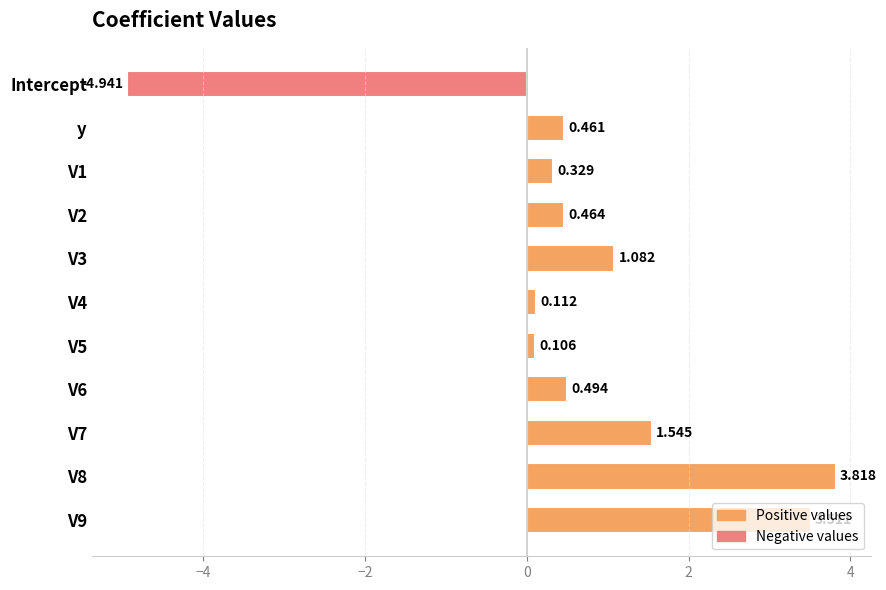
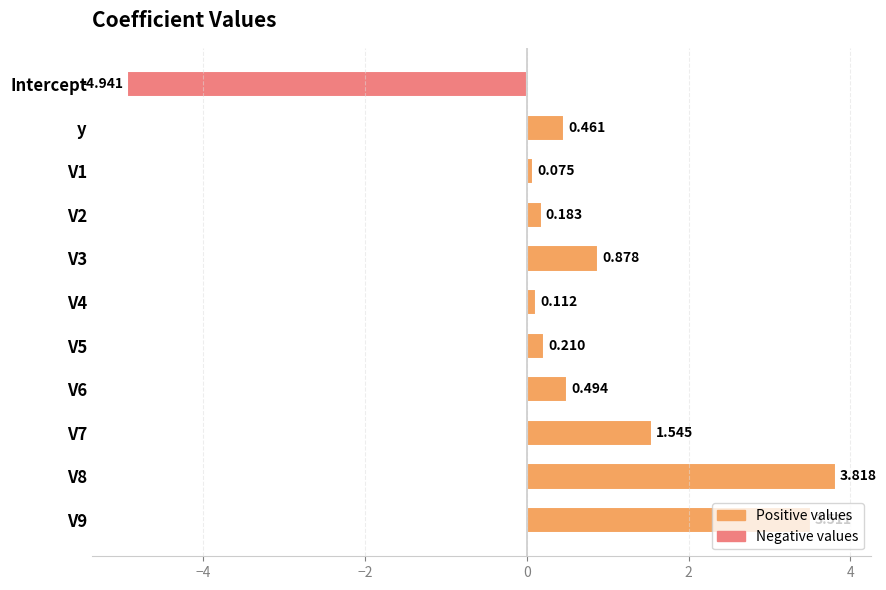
  {
    "Intercept": -4.941,
    "y": 0.461,
-   "V1": 0.329,
-   "V2": 0.464,
-   "V3": 1.082,
+   "V1": 0.075,
+   "V2": 0.183,
+   "V3": 0.878,
    "V4": 0.112,
-   "V5": 0.106,
+   "V5": 0.210,
    "V6": 0.494,
    "V7": 1.545,
    "V8": 3.818
  }
